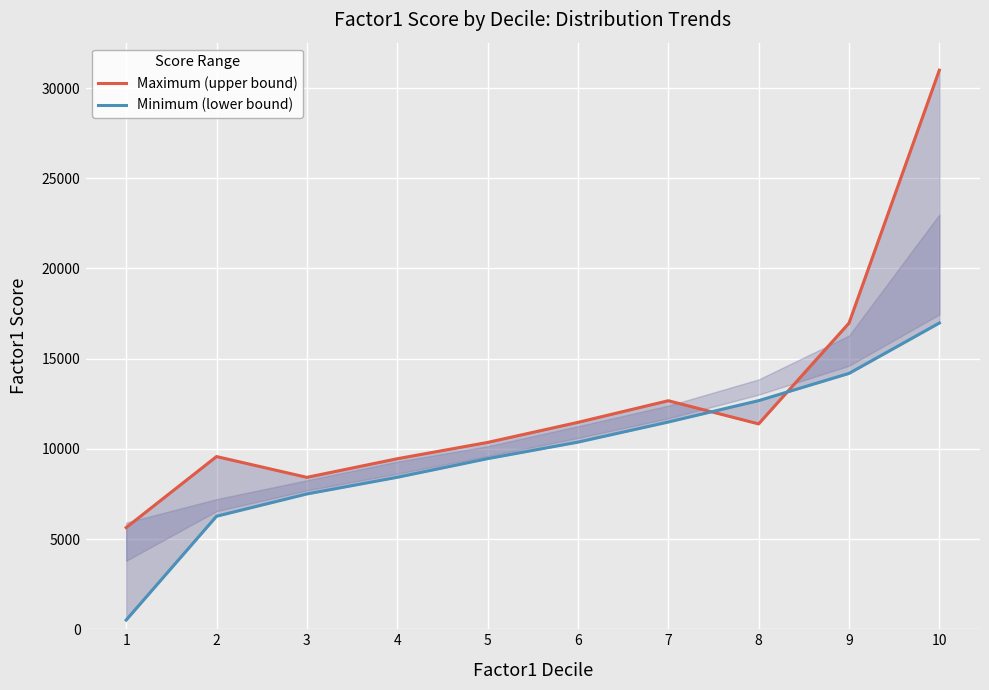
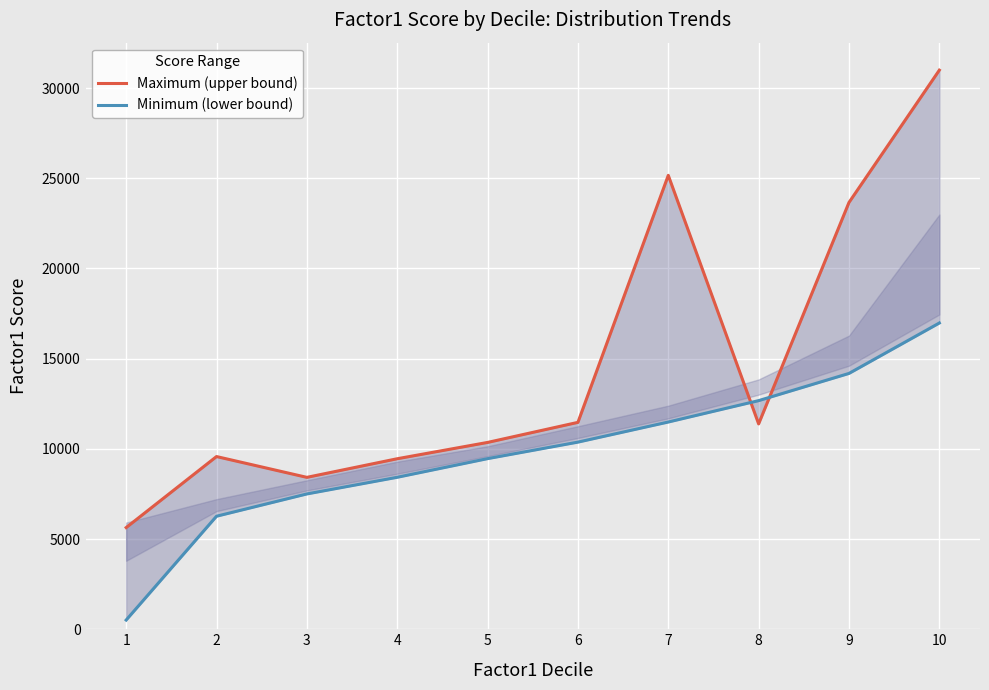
  {
    "Maximum (upper bound)": {
-     "7": 12700,
+     "7": 25200,
      "8": 11400,
-     "9": 17000
+     "9": 23700
    }
  }
